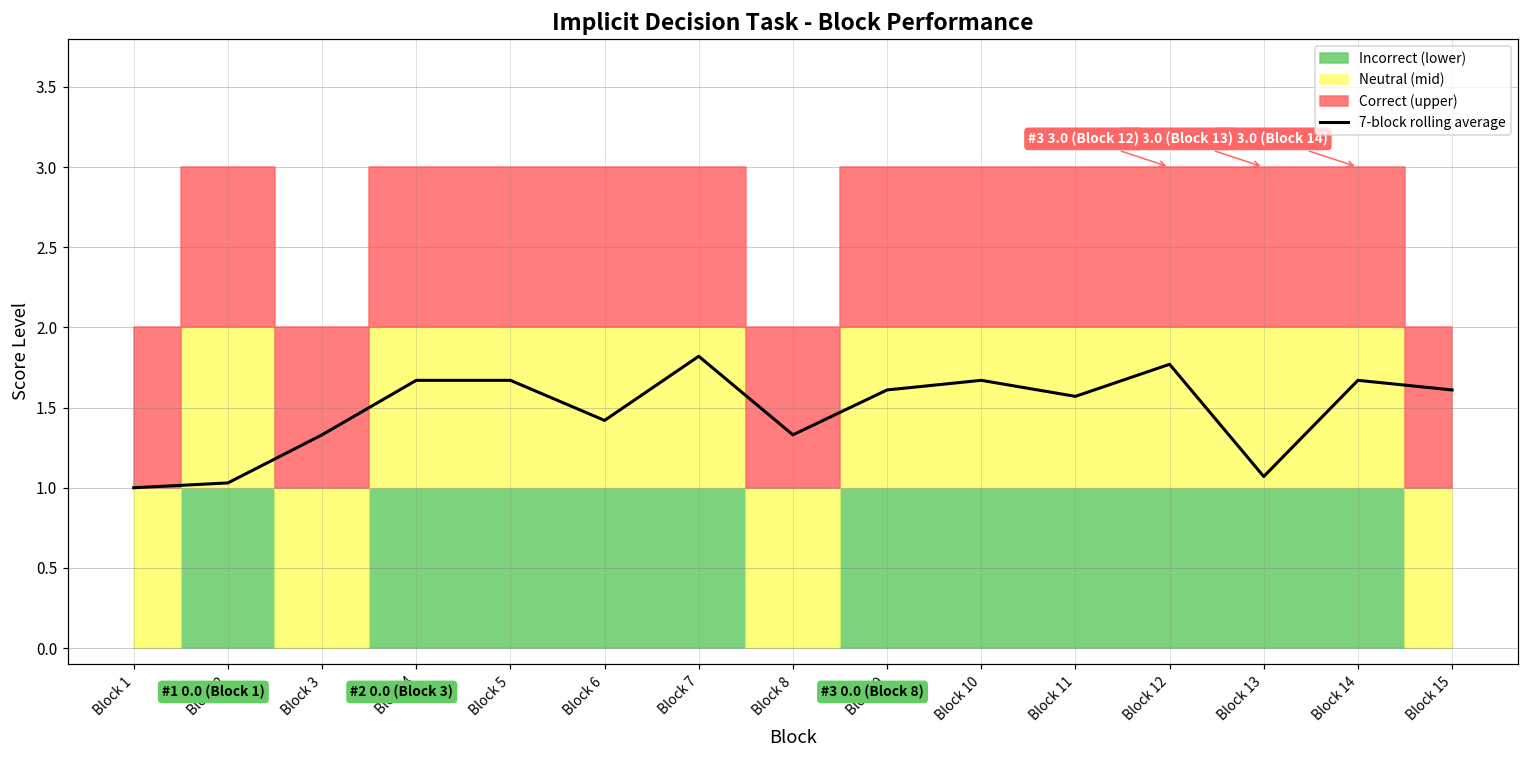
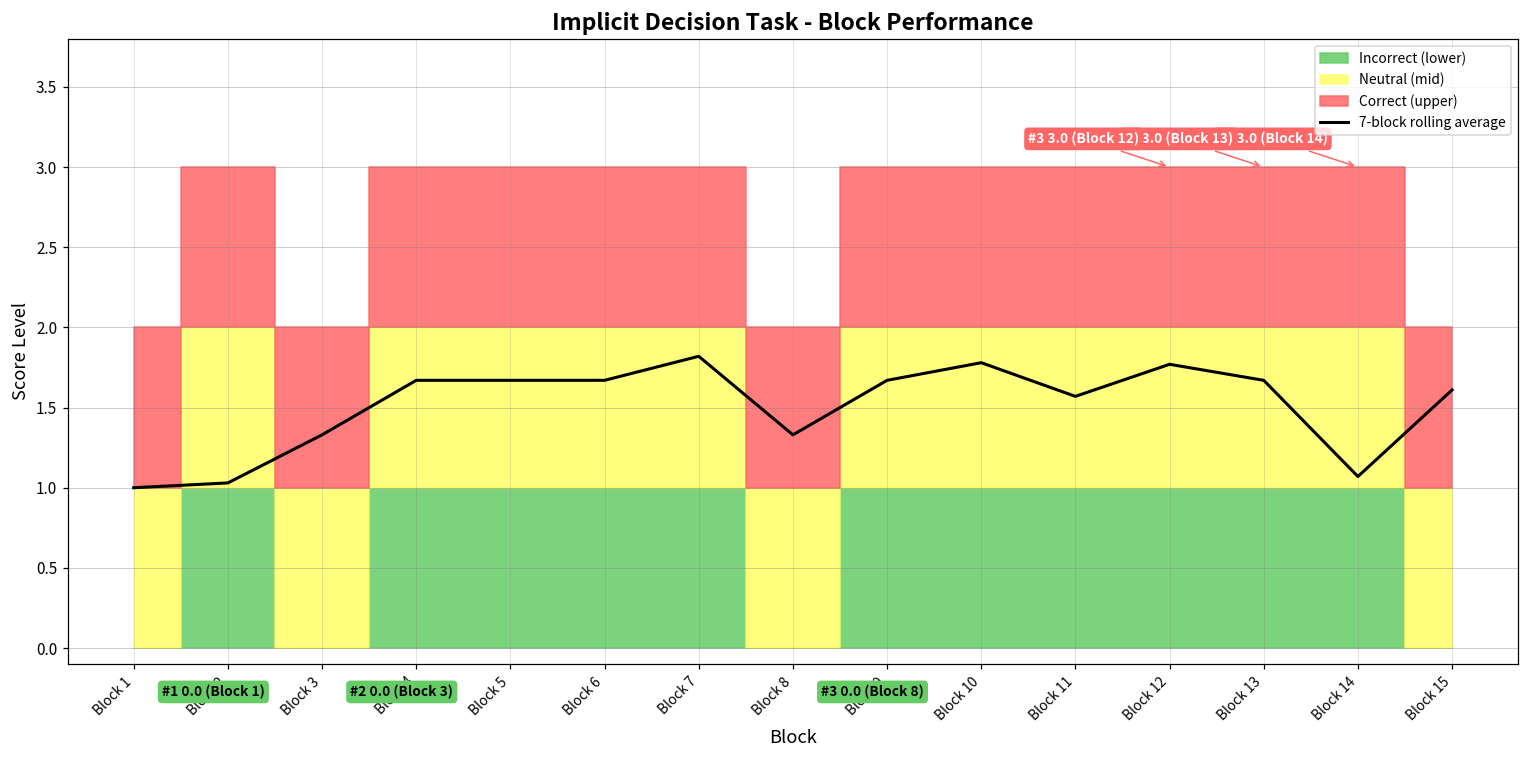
  {
    "7-block rolling average": {
      "Block 2": 1.03,
      "Block 3": 1.33,
      "Block 4": 1.67,
      "Block 5": 1.67,
-     "Block 6": 1.42,
+     "Block 6": 1.67,
      "Block 7": 1.82,
      "Block 8": 1.33,
-     "Block 9": 1.61,
-     "Block 10": 1.67,
+     "Block 9": 1.67,
+     "Block 10": 1.78,
      "Block 11": 1.57,
      "Block 12": 1.77,
-     "Block 13": 1.07,
-     "Block 14": 1.67,
+     "Block 13": 1.67,
+     "Block 14": 1.07,
      "Block 15": 1.61
    }
  }
